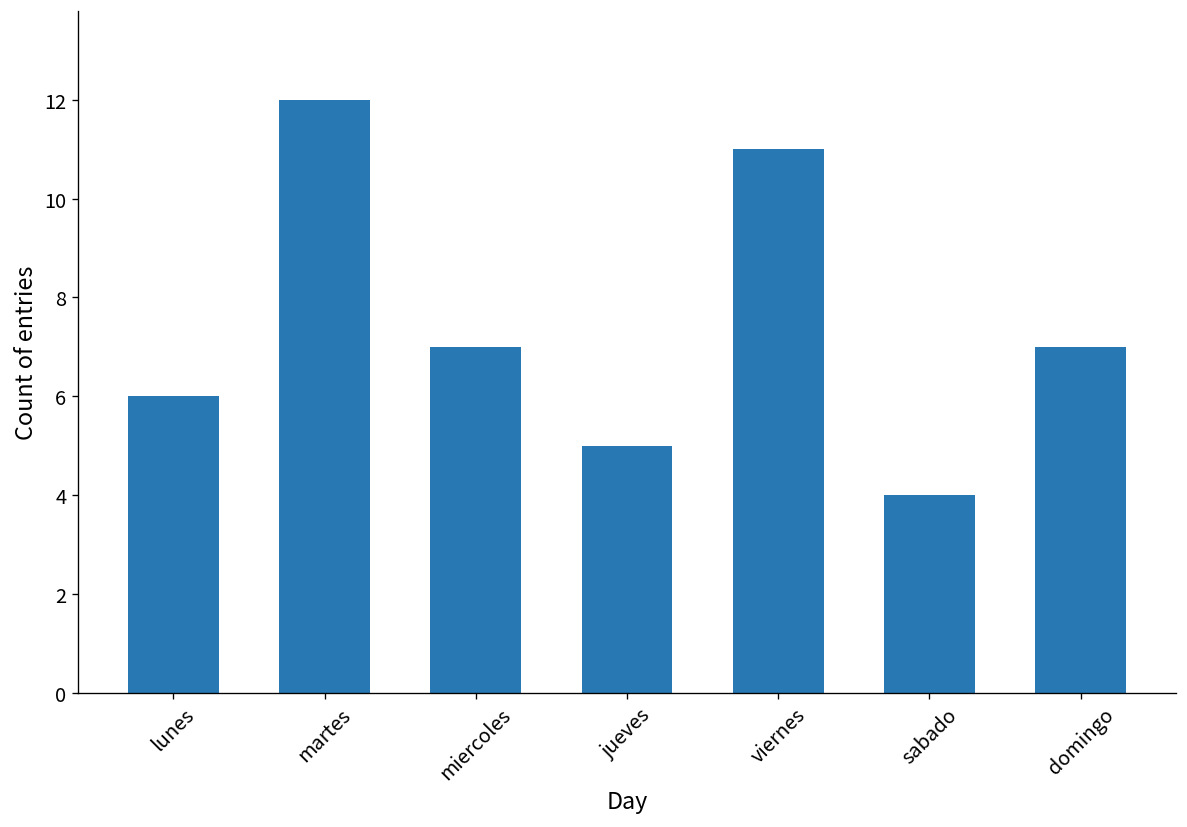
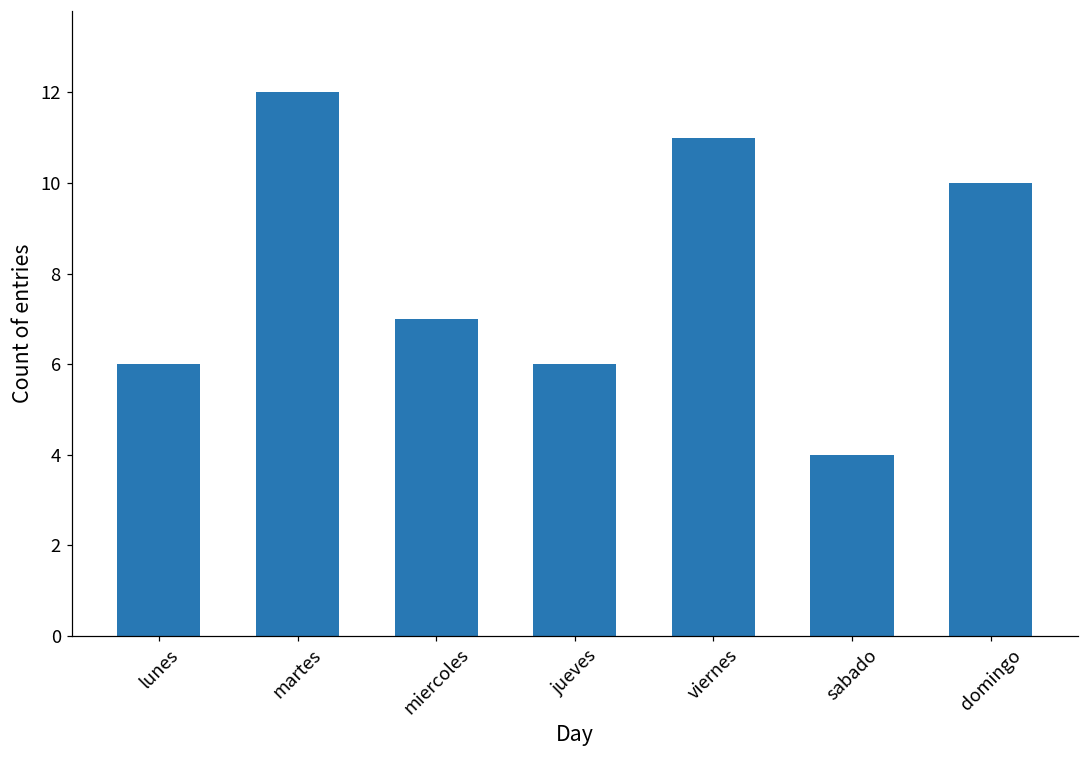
  {
    "lunes": 6,
    "martes": 12,
    "miercoles": 7,
-   "jueves": 5,
+   "jueves": 6,
    "viernes": 11,
    "sabado": 4,
-   "domingo": 7
+   "domingo": 10
  }
